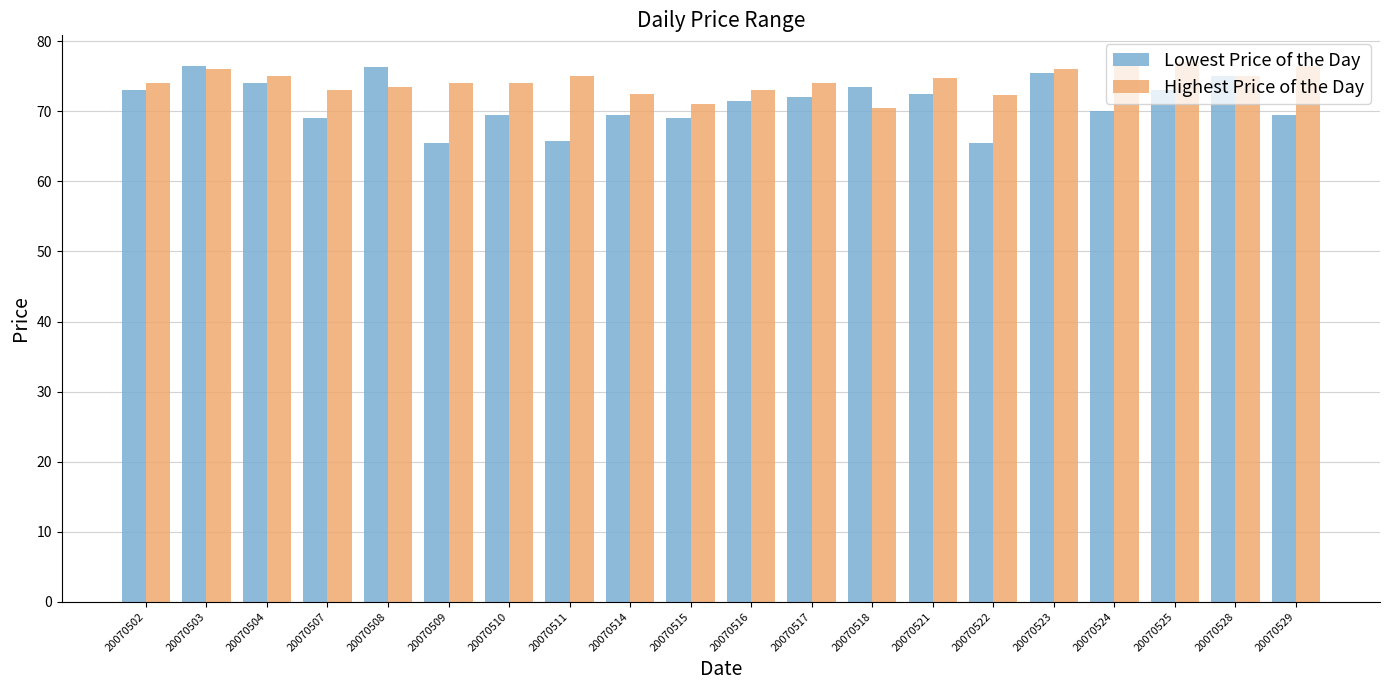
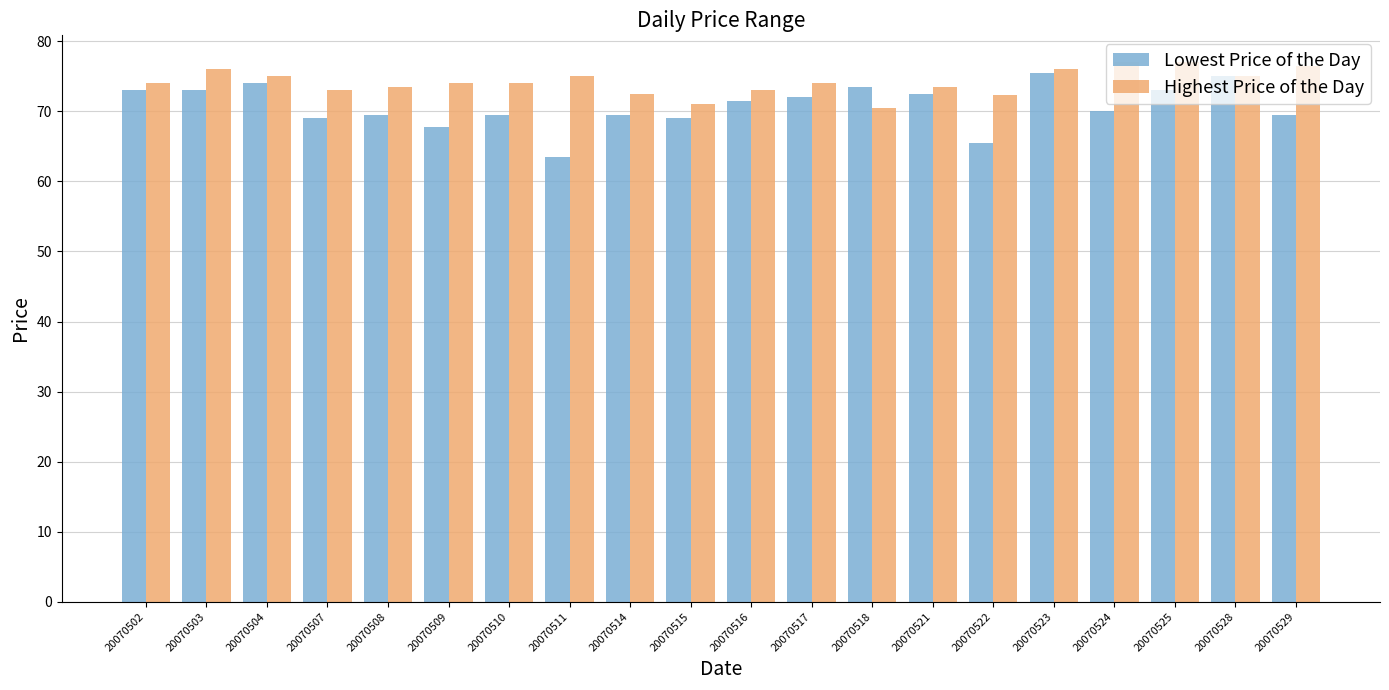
  {
    "Lowest Price of the Day": {
      "20070502": 73,
-     "20070503": 77,
+     "20070503": 73,
      "20070504": 74,
      "20070507": 69,
-     "20070508": 76,
-     "20070509": 66,
+     "20070508": 70,
+     "20070509": 68,
      "20070510": 70,
-     "20070511": 66,
+     "20070511": 64,
      "20070514": 70,
      "20070515": 69,
      "20070516": 72,
      "20070517": 72,
      "20070518": 74,
      "20070521": 73,
      "20070522": 66,
      "20070523": 76,
      "20070524": 70,
      "20070529": 70
    },
    "Highest Price of the Day": {
      "20070502": 74,
      "20070503": 76,
      "20070504": 75,
      "20070507": 73,
      "20070508": 74,
      "20070509": 74,
      "20070510": 74,
      "20070511": 75,
      "20070514": 73,
      "20070515": 71,
      "20070516": 73,
      "20070517": 74,
      "20070518": 71,
-     "20070521": 75,
+     "20070521": 74,
      "20070522": 72,
      "20070523": 76
    }
  }
